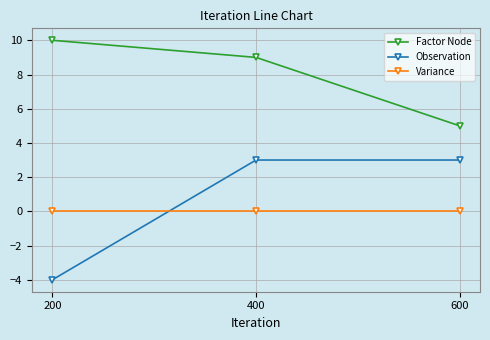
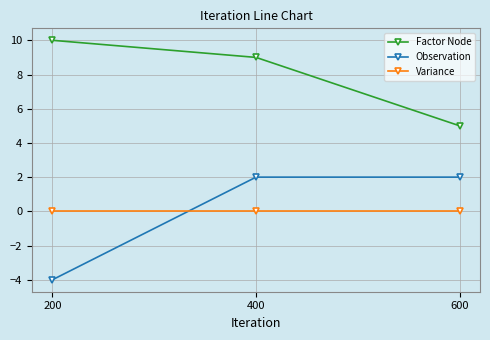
  {
    "Factor Node": {
      "200": 10,
      "400": 9,
      "600": 5
    },
    "Observation": {
      "200": -4,
-     "400": 3,
-     "600": 3
+     "400": 2,
+     "600": 2
    },
    "Variance": {
      "200": 0,
      "400": 0,
      "600": 0
    }
  }
